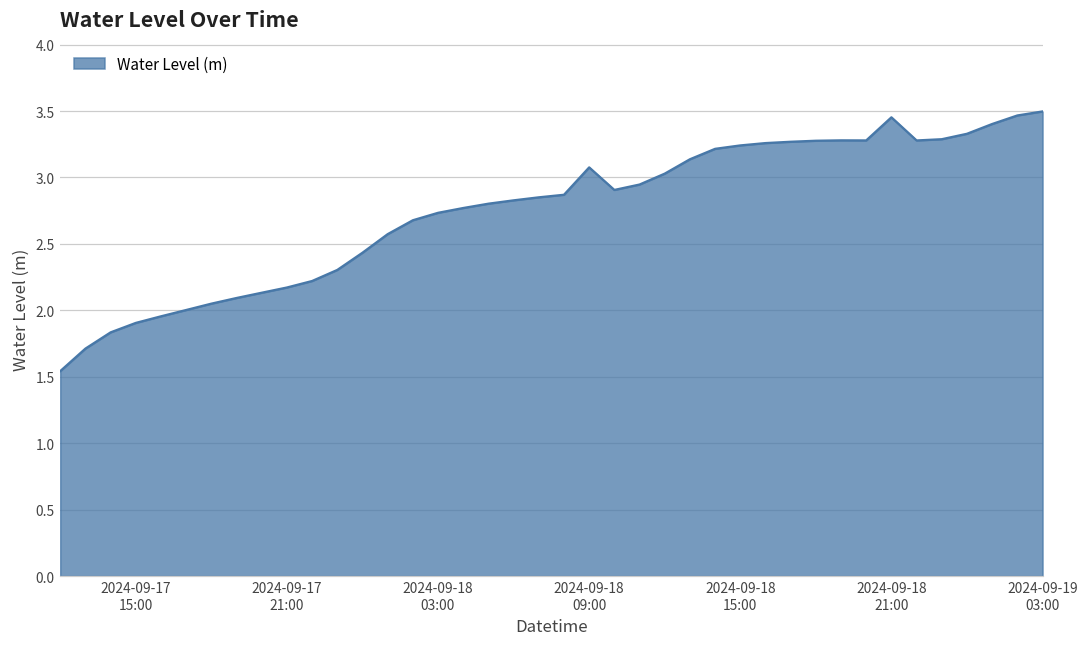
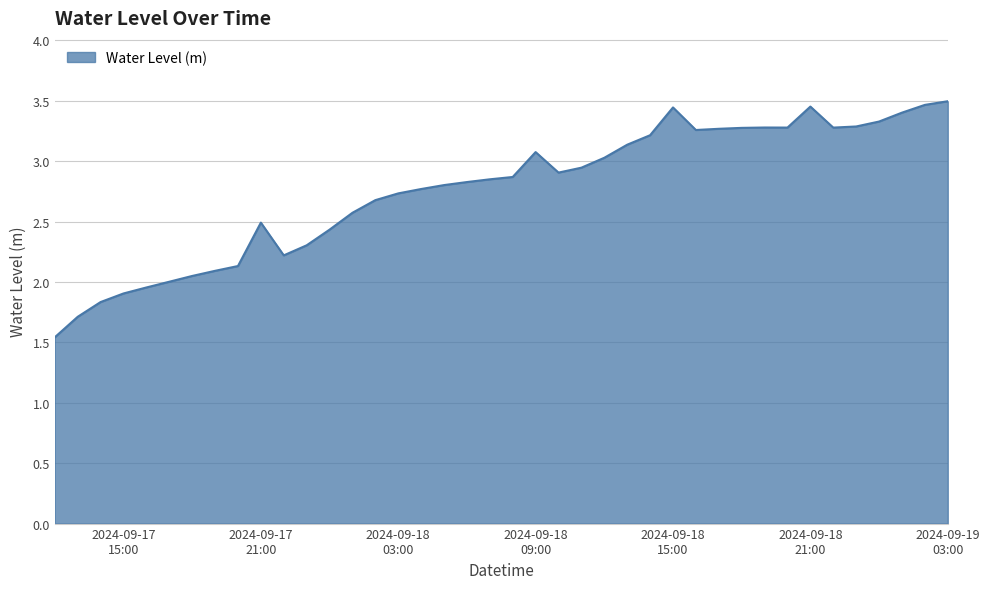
  {
    "2024-09-17 15:00": 1.91,
-   "2024-09-17 21:00": 2.17,
+   "2024-09-17 21:00": 2.49,
    "2024-09-18 03:00": 2.73,
    "2024-09-18 09:00": 3.08,
-   "2024-09-18 15:00": 3.24,
+   "2024-09-18 15:00": 3.45,
    "2024-09-18 21:00": 3.45,
    "2024-09-19 03:00": 3.50
  }
